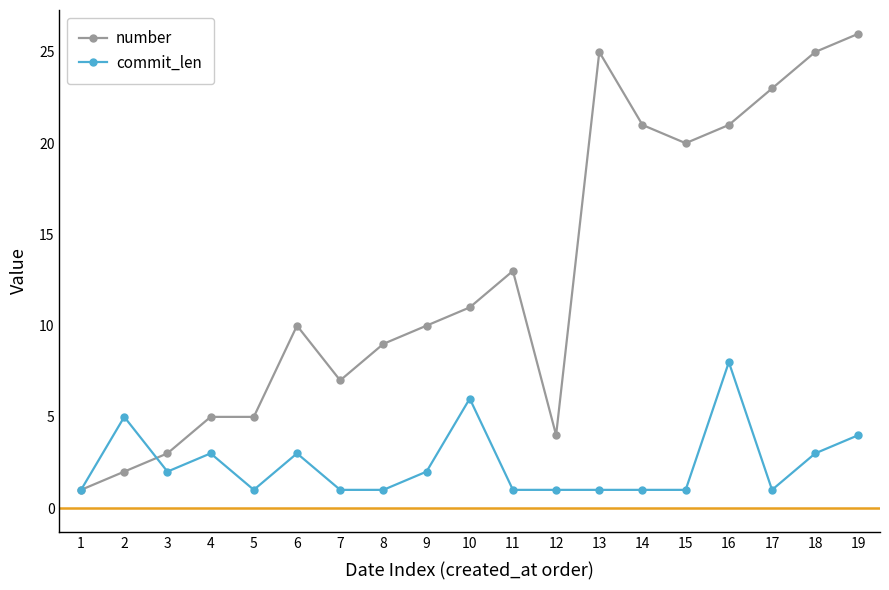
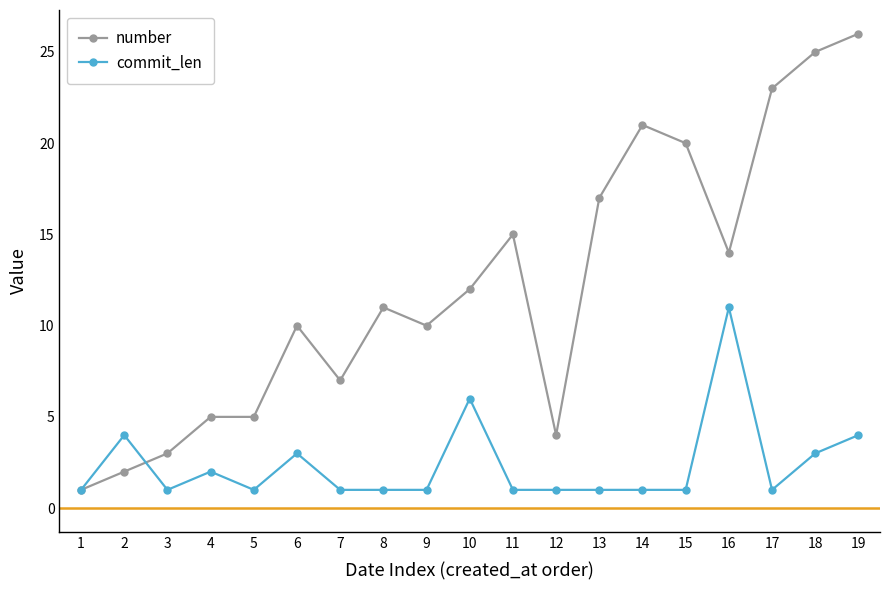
  {
    "number": {
      "2": 2,
      "3": 3,
      "4": 5,
      "5": 5,
      "6": 10,
      "7": 7,
-     "8": 9,
+     "8": 11,
      "9": 10,
-     "10": 11,
-     "11": 13,
+     "10": 12,
+     "11": 15,
      "12": 4,
-     "13": 25,
+     "13": 17,
      "14": 21,
      "15": 20,
-     "16": 21,
+     "16": 14,
      "17": 23,
      "18": 25,
      "19": 26
    },
    "commit_len": {
-     "2": 5,
-     "3": 2,
-     "4": 3,
+     "2": 4,
+     "3": 1,
+     "4": 2,
      "5": 1,
      "6": 3,
      "7": 1,
      "8": 1,
-     "9": 2,
+     "9": 1,
      "10": 6,
      "11": 1,
      "12": 1,
      "13": 1,
      "14": 1,
      "15": 1,
-     "16": 8,
+     "16": 11,
      "17": 1,
      "18": 3,
      "19": 4
    }
  }
